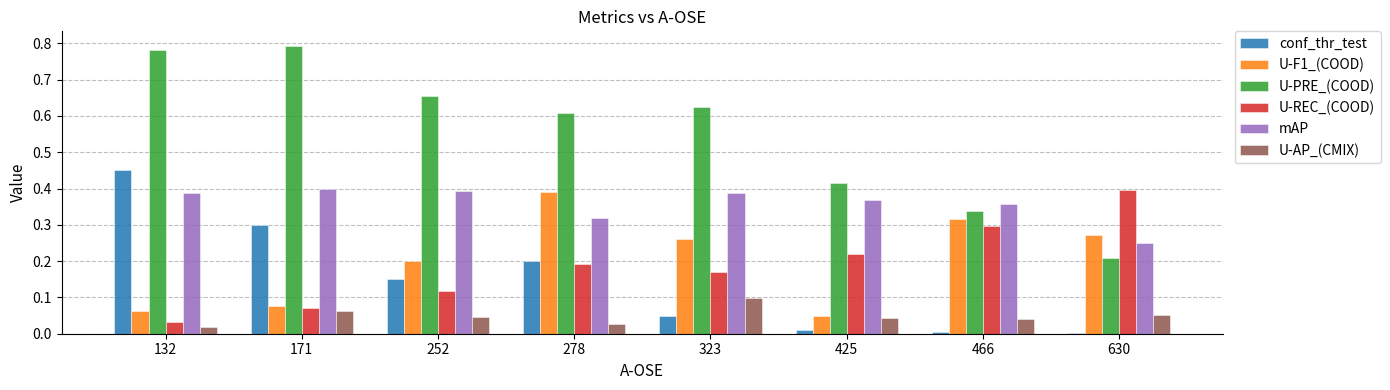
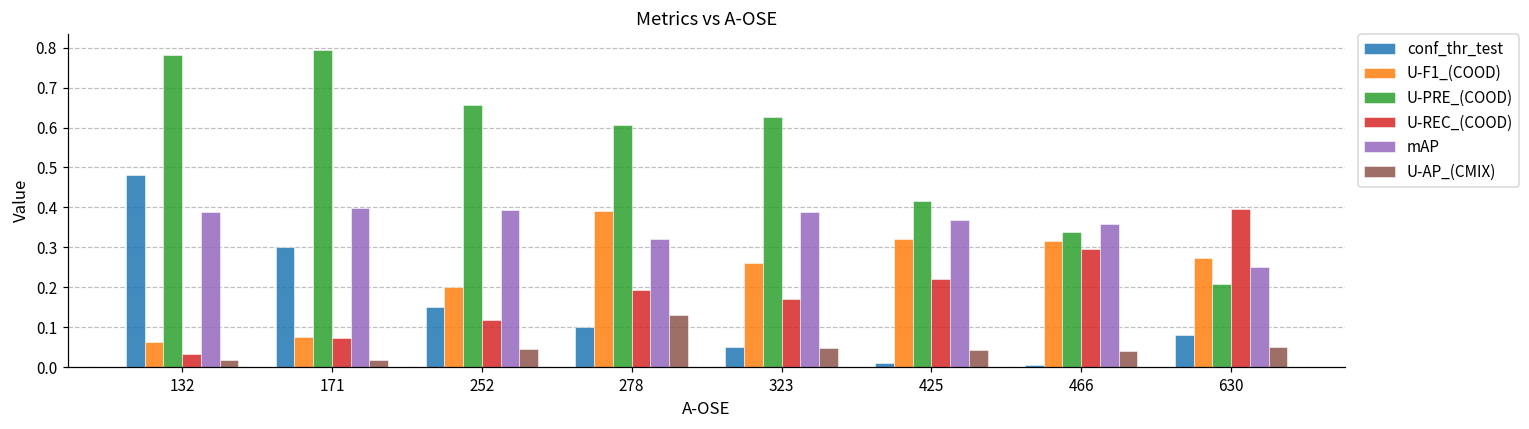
  {
    "conf_thr_test": {
-     "132": 0.45,
+     "132": 0.48,
      "171": 0.30,
      "252": 0.15,
-     "278": 0.2,
+     "278": 0.1,
      "323": 0.05,
      "425": 0.01,
-     "630": 0.00
+     "630": 0.08
    },
    "U-F1_(COOD)": {
      "132": 0.06,
      "171": 0.08,
      "252": 0.20,
      "278": 0.39,
      "323": 0.26,
-     "425": 0.05,
+     "425": 0.32,
      "466": 0.32,
      "630": 0.27
    },
    "U-PRE_(COOD)": {
      "132": 0.78,
      "171": 0.79,
      "252": 0.66,
      "278": 0.61,
      "323": 0.63,
      "425": 0.41,
      "466": 0.34,
      "630": 0.21
    },
    "U-REC_(COOD)": {
      "132": 0.03,
      "171": 0.07,
      "252": 0.12,
      "278": 0.19,
      "323": 0.17,
      "425": 0.22,
      "466": 0.30,
      "630": 0.39
    },
    "mAP": {
      "132": 0.39,
      "171": 0.40,
      "252": 0.39,
      "278": 0.32,
      "323": 0.39,
      "425": 0.37,
      "466": 0.36,
      "630": 0.25
    },
    "U-AP_(CMIX)": {
      "132": 0.02,
-     "171": 0.06,
+     "171": 0.02,
      "252": 0.05,
-     "278": 0.03,
-     "323": 0.10,
+     "278": 0.13,
+     "323": 0.05,
      "425": 0.04,
      "466": 0.04,
      "630": 0.05
    }
  }
